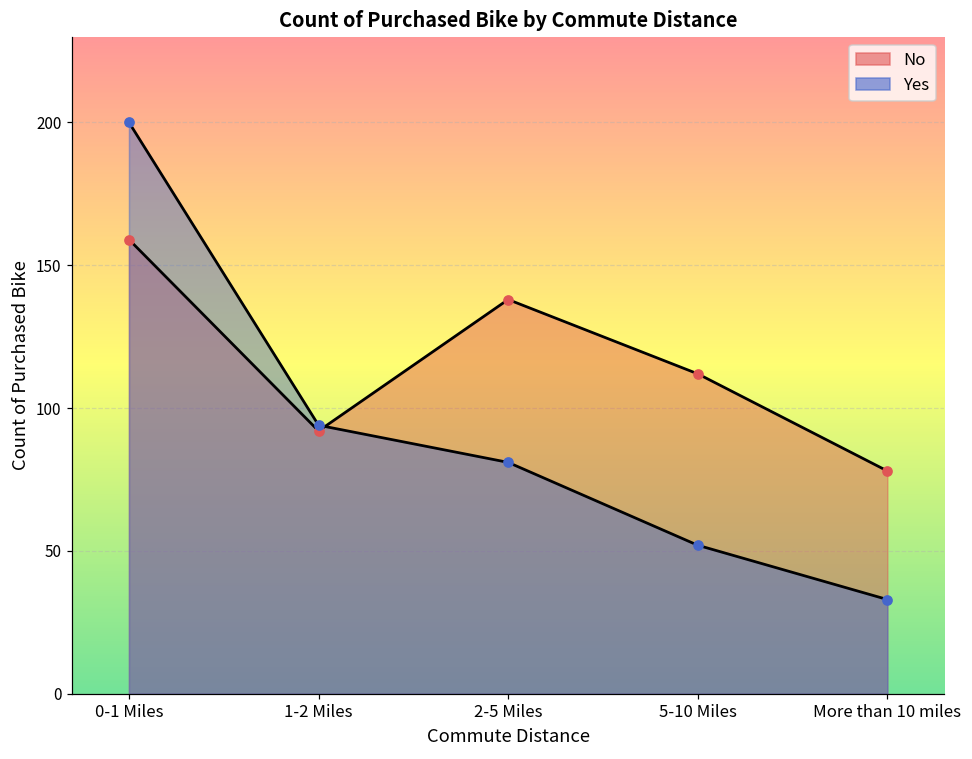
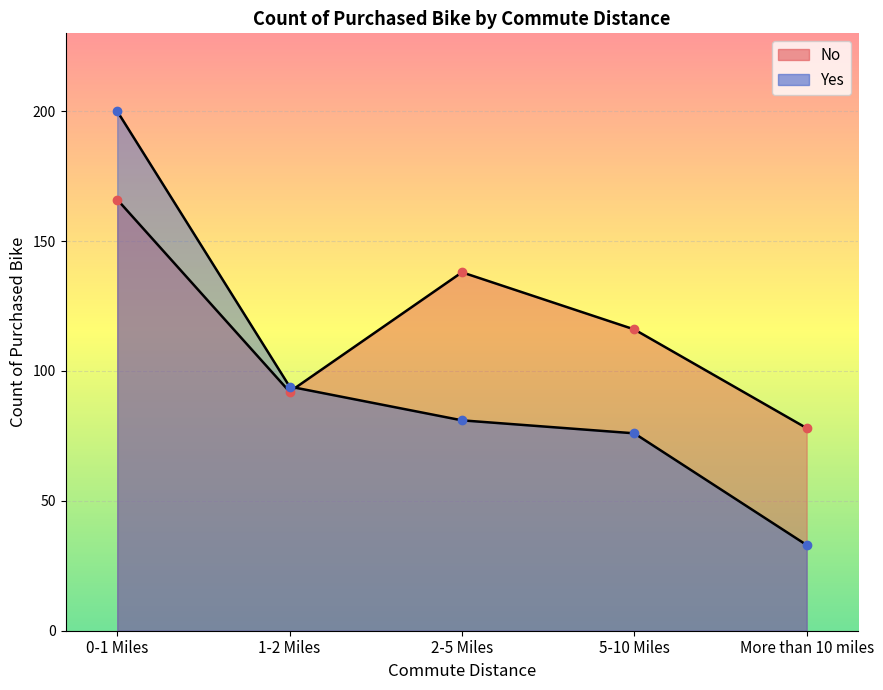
  {
    "No": {
-     "0-1 Miles": 159,
+     "0-1 Miles": 166,
      "1-2 Miles": 92,
      "2-5 Miles": 138,
-     "5-10 Miles": 112,
+     "5-10 Miles": 116,
      "More than 10 miles": 78
    },
    "Yes": {
      "0-1 Miles": 200,
      "1-2 Miles": 94,
      "2-5 Miles": 81,
-     "5-10 Miles": 52,
+     "5-10 Miles": 76,
      "More than 10 miles": 33
    }
  }
